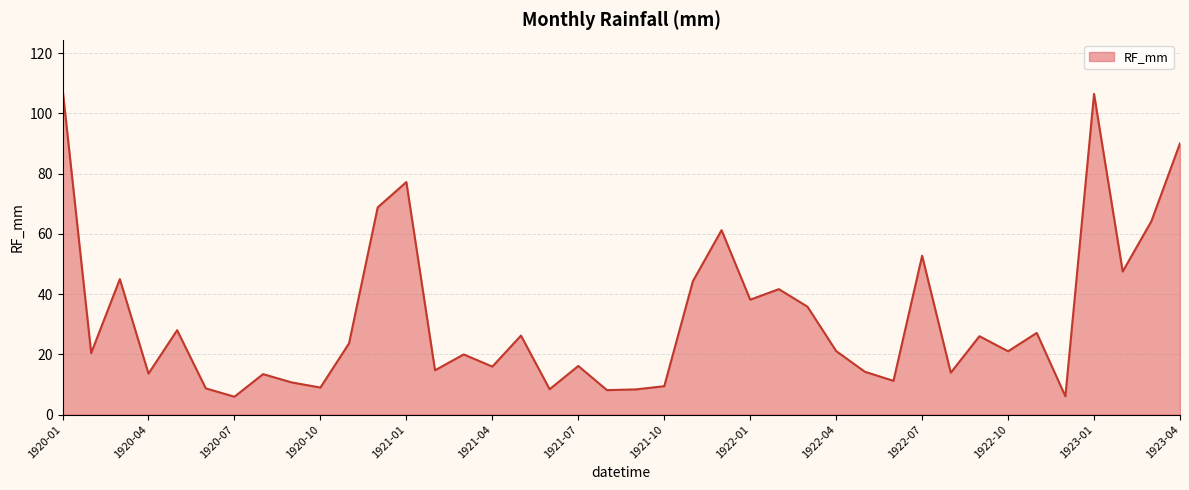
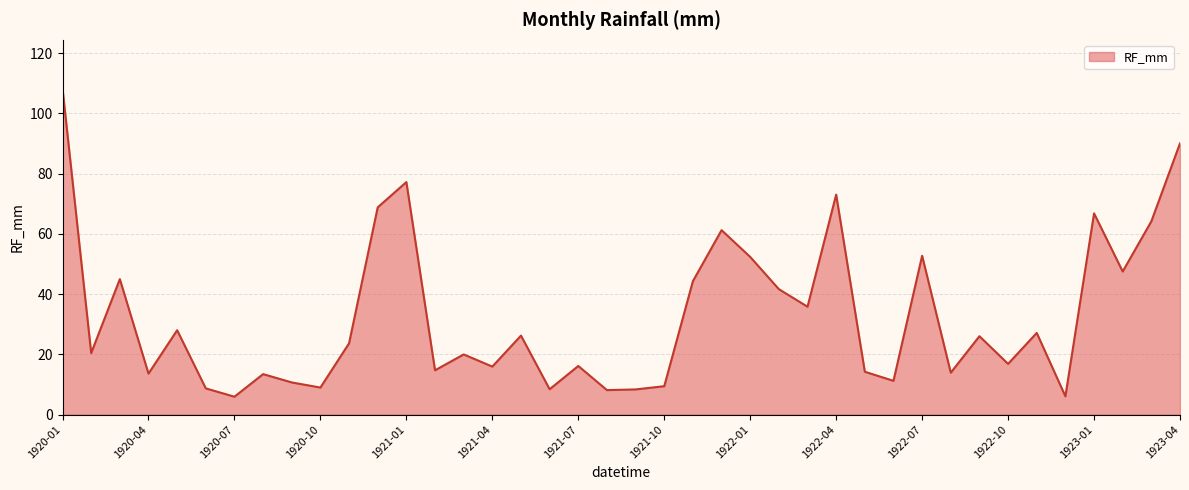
  {
    "1920-01": 108,
    "1920-04": 14,
    "1920-07": 6,
    "1920-10": 9,
    "1921-01": 77,
    "1921-04": 16,
    "1921-07": 16,
    "1921-10": 9,
-   "1922-01": 38,
-   "1922-04": 21,
+   "1922-01": 52,
+   "1922-04": 73,
    "1922-07": 53,
-   "1922-10": 21,
-   "1923-01": 106,
+   "1922-10": 17,
+   "1923-01": 67,
    "1923-04": 90
  }
